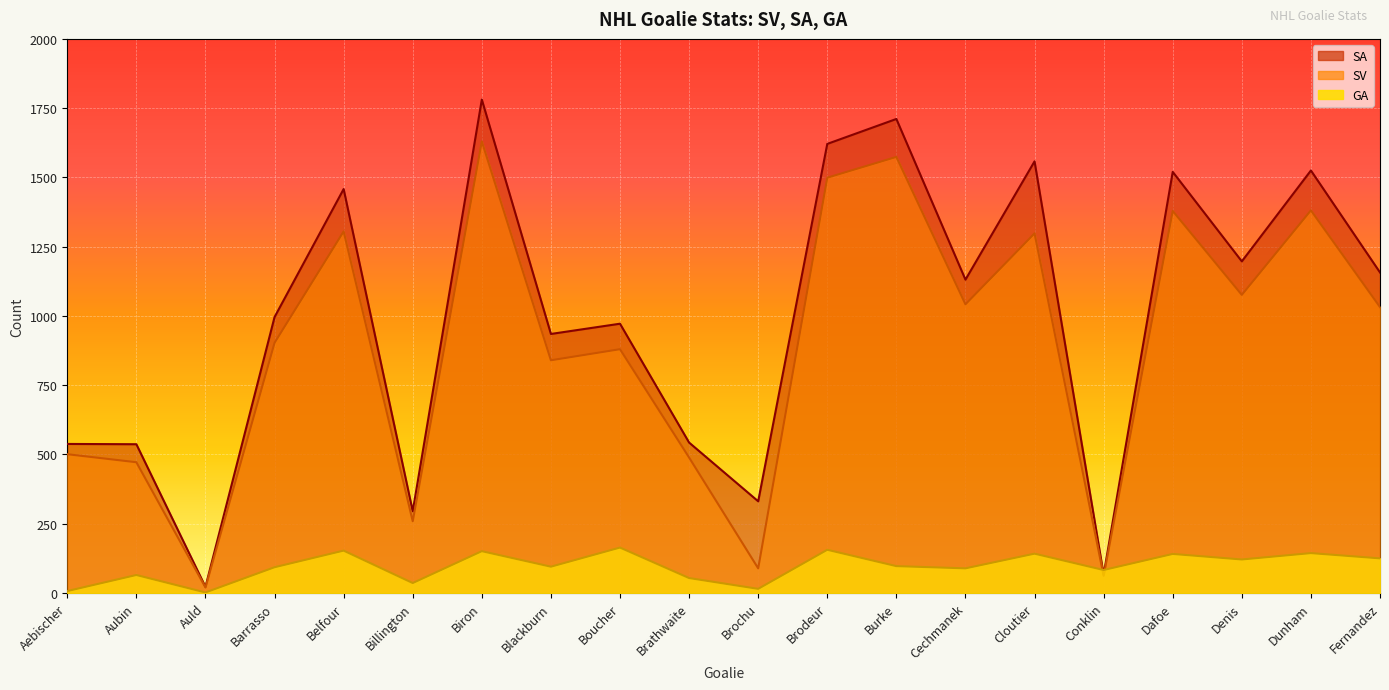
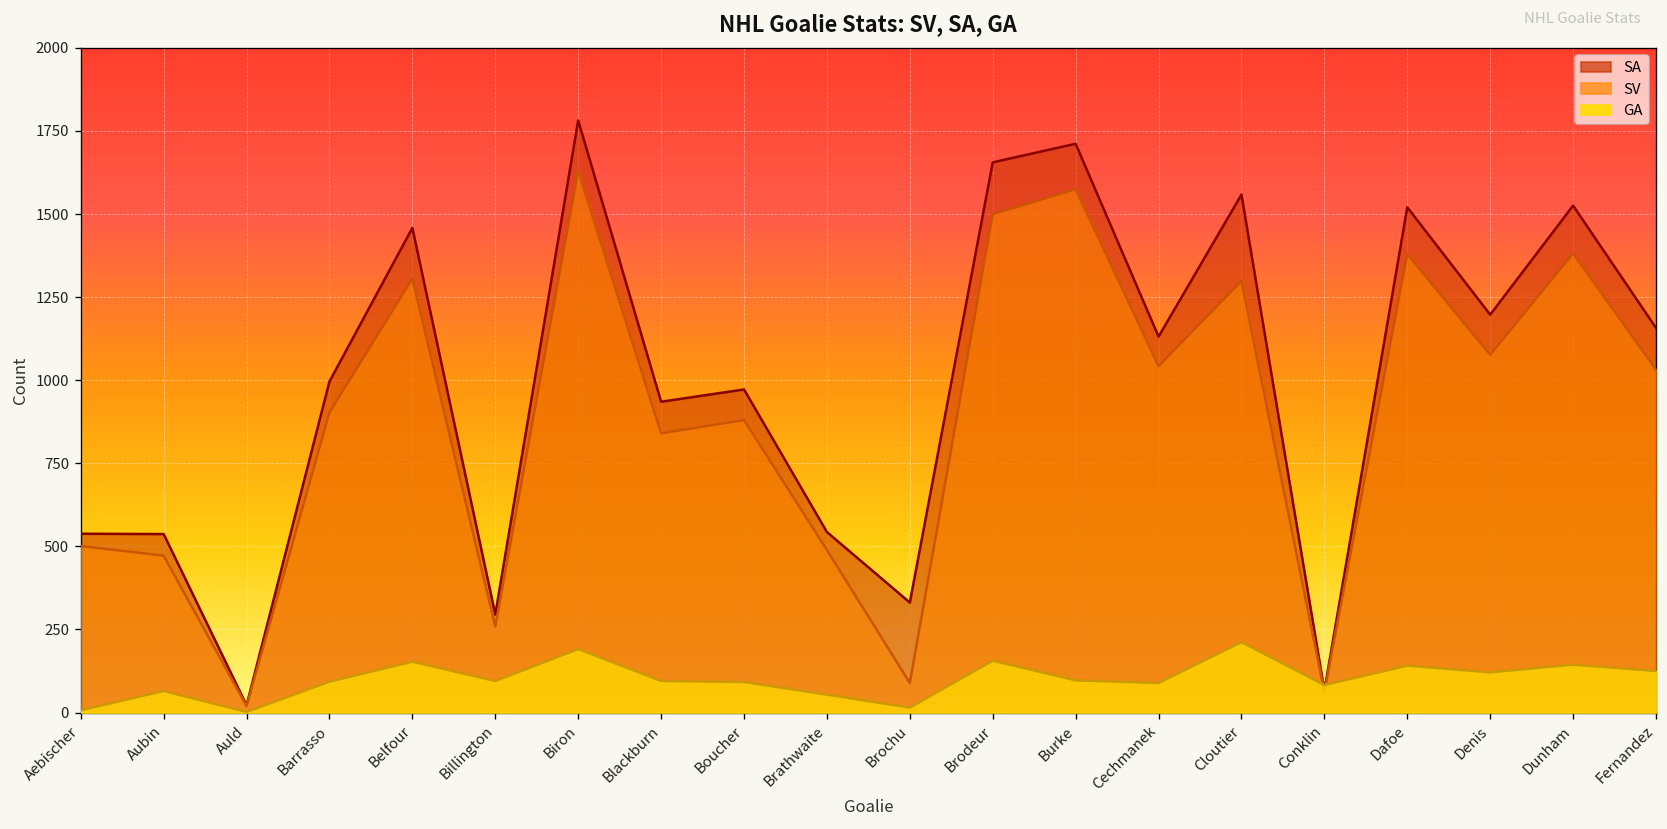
  {
    "SA": {
      "Aebischer": 540,
      "Aubin": 540,
      "Barrasso": 1000,
      "Belfour": 1460,
      "Billington": 300,
      "Biron": 1780,
      "Blackburn": 940,
      "Boucher": 970,
      "Brathwaite": 540,
      "Brochu": 330,
-     "Brodeur": 1620,
+     "Brodeur": 1660,
      "Burke": 1710,
      "Cechmanek": 1130,
      "Cloutier": 1560,
      "Dafoe": 1520,
      "Denis": 1200,
      "Dunham": 1530,
      "Fernandez": 1160
    },
    "SV": {
      "Aebischer": 500,
      "Aubin": 470,
      "Barrasso": 900,
      "Belfour": 1310,
      "Billington": 260,
      "Biron": 1630,
      "Blackburn": 840,
      "Boucher": 880,
      "Brathwaite": 490,
      "Brochu": 90,
      "Brodeur": 1500,
      "Burke": 1570,
      "Cechmanek": 1040,
      "Cloutier": 1300,
      "Dafoe": 1380,
      "Denis": 1080,
      "Dunham": 1380,
      "Fernandez": 1030
    },
    "GA": {
      "Aebischer": 10,
      "Aubin": 70,
      "Auld": 0,
      "Barrasso": 90,
      "Belfour": 150,
-     "Billington": 40,
-     "Biron": 150,
+     "Billington": 100,
+     "Biron": 190,
      "Blackburn": 100,
-     "Boucher": 160,
+     "Boucher": 90,
      "Brathwaite": 50,
      "Brochu": 20,
      "Brodeur": 160,
      "Burke": 100,
      "Cechmanek": 90,
-     "Cloutier": 140,
+     "Cloutier": 210,
      "Conklin": 80,
      "Dafoe": 140,
      "Denis": 120,
      "Dunham": 140,
      "Fernandez": 130
    }
  }
